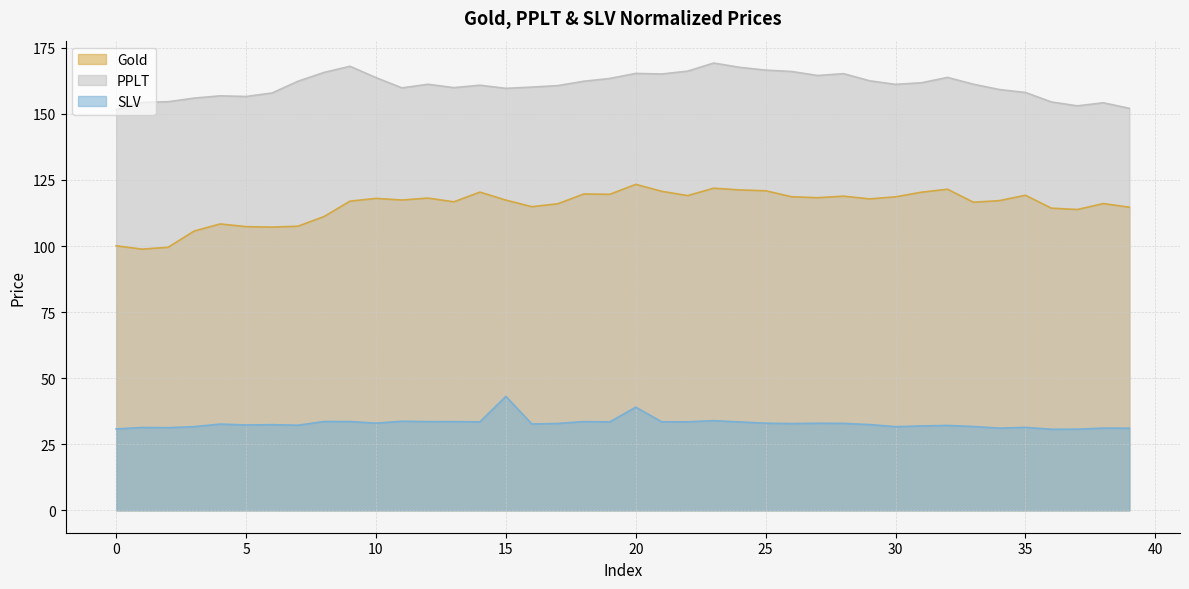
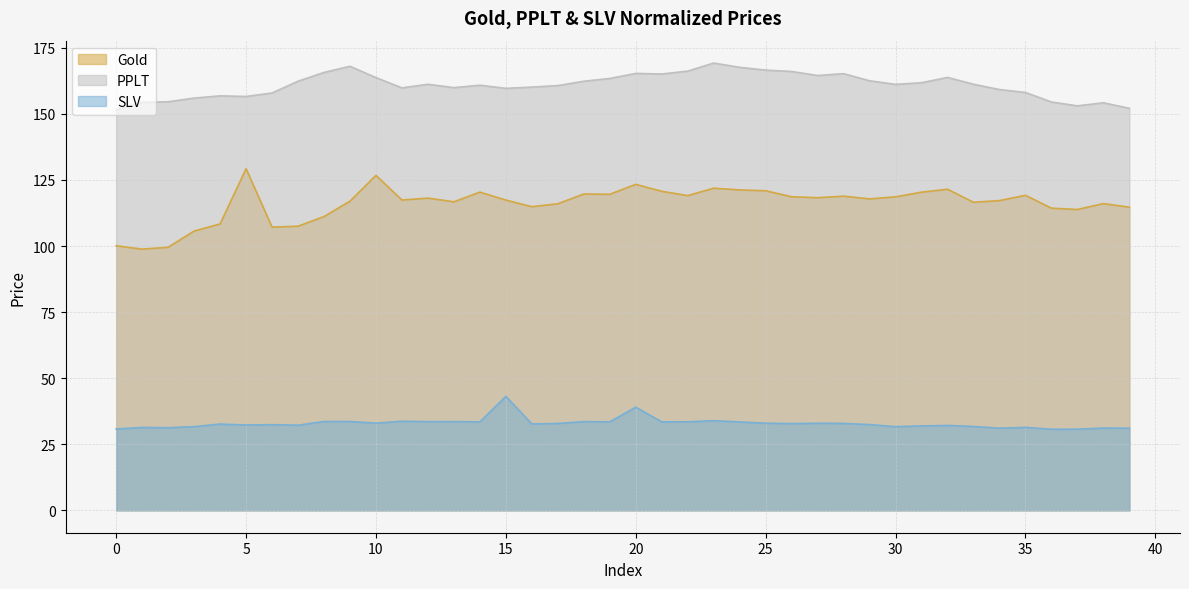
  {
    "Gold": {
      "0": 100,
-     "5": 107,
-     "10": 118,
+     "5": 129,
+     "10": 127,
      "15": 117,
      "20": 123,
      "25": 121,
      "30": 119,
      "35": 119
    },
    "PPLT": {
      "5": 157,
      "10": 164,
      "15": 160,
      "20": 165,
      "25": 167,
      "30": 161,
      "35": 158
    },
    "SLV": {
      "0": 31,
      "5": 32,
      "10": 33,
      "15": 43,
      "20": 39,
      "25": 33,
      "30": 32,
      "35": 31
    }
  }
